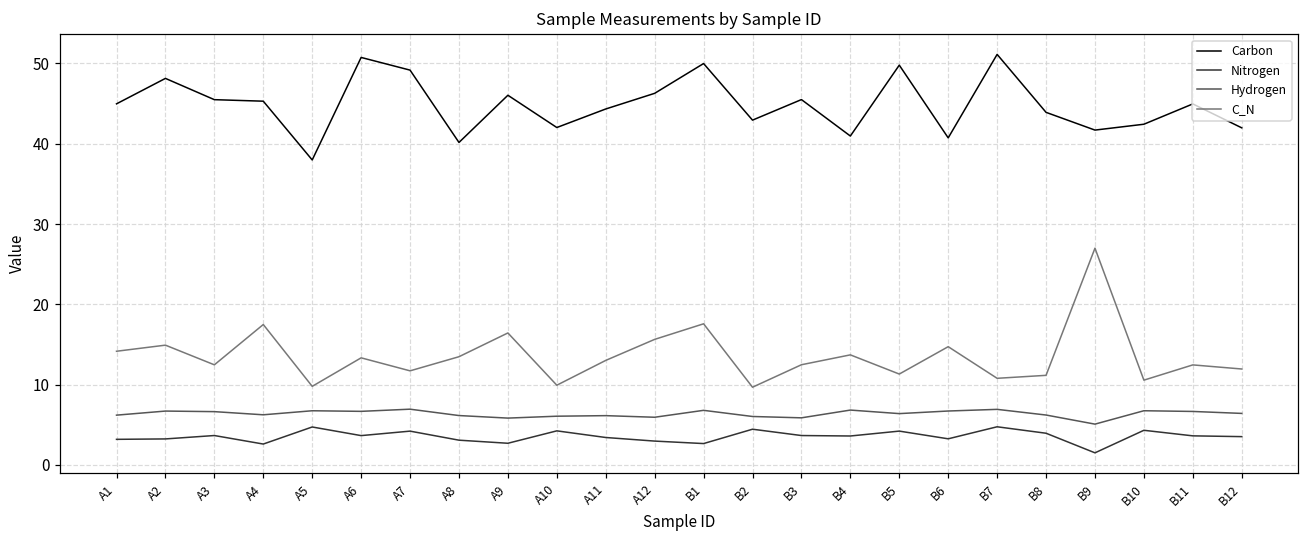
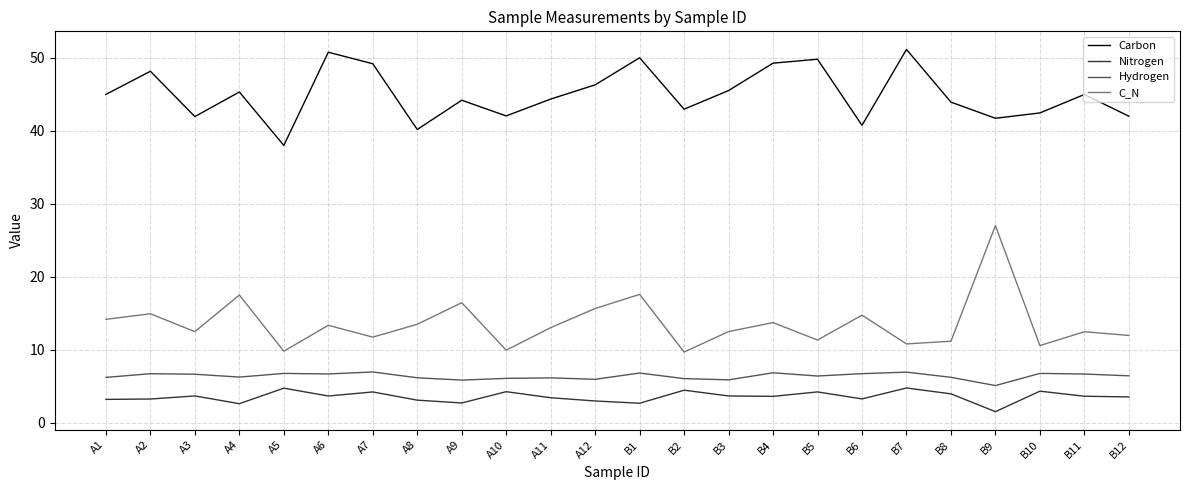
  {
    "Carbon": {
      "A1": 45,
      "A2": 48,
-     "A3": 45,
+     "A3": 42,
      "A4": 45,
      "A5": 38,
      "A6": 51,
      "A7": 49,
      "A8": 40,
-     "A9": 46,
+     "A9": 44,
      "A10": 42,
      "A11": 44,
      "A12": 46,
      "B1": 50,
      "B2": 43,
      "B3": 46,
-     "B4": 41,
+     "B4": 49,
      "B5": 50,
      "B6": 41,
      "B7": 51,
      "B8": 44,
      "B9": 42,
      "B10": 42,
      "B12": 42
    }
  }
